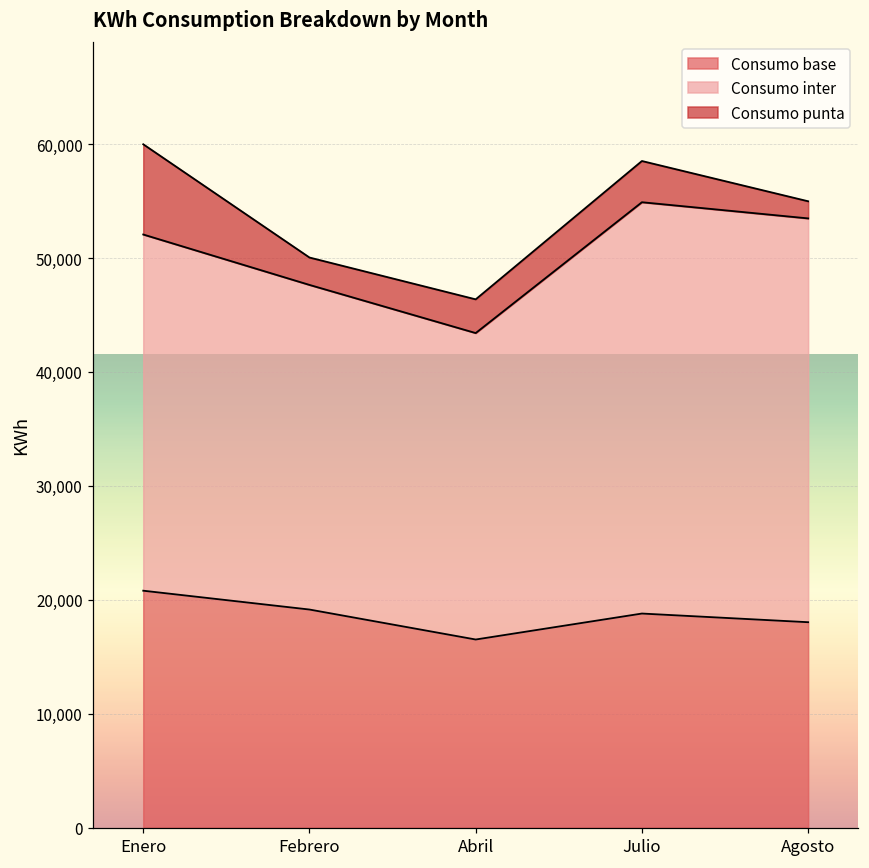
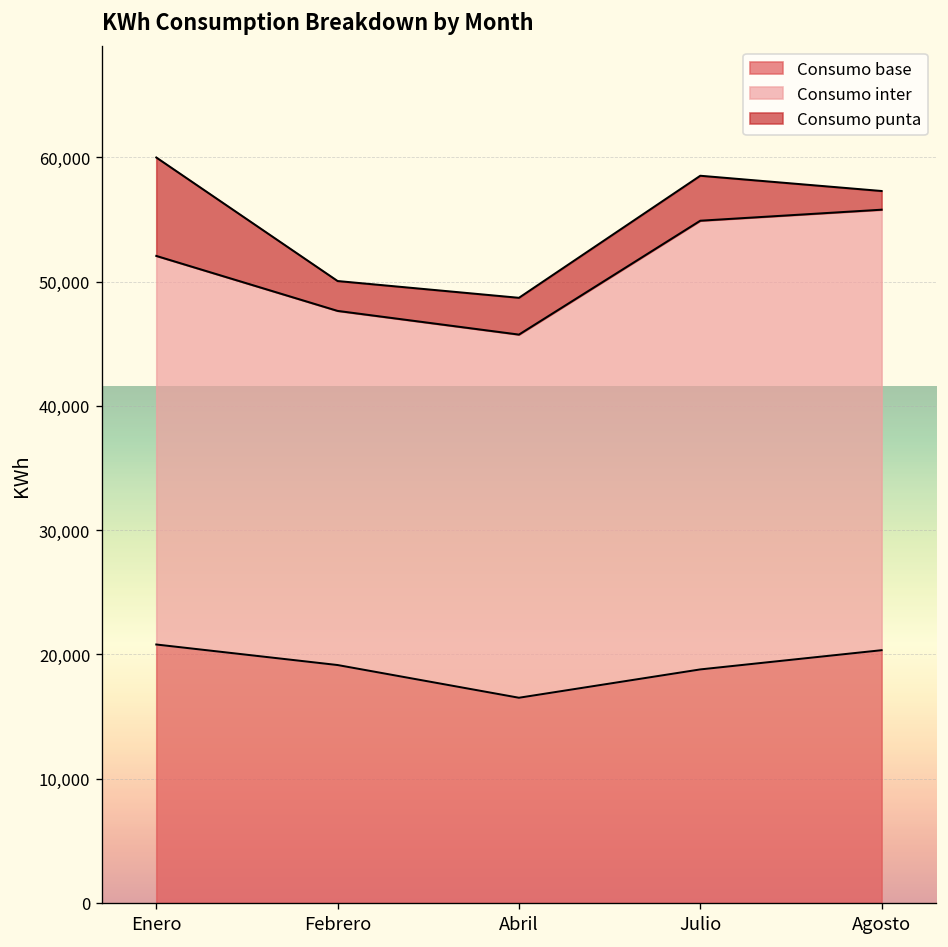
  {
    "Consumo base": {
      "Enero": "20,800",
      "Febrero": "19,100",
      "Abril": "16,500",
      "Julio": "18,800",
-     "Agosto": "18,000"
+     "Agosto": "20,300"
    },
    "Consumo inter": {
      "Enero": "31,300",
      "Febrero": "28,500",
-     "Abril": "26,900",
+     "Abril": "29,200",
      "Julio": "36,100",
      "Agosto": "35,400"
    },
    "Consumo punta": {
      "Enero": "7,900",
      "Febrero": "2,400",
      "Abril": "3,000",
      "Julio": "3,600",
      "Agosto": "1,500"
    }
  }
